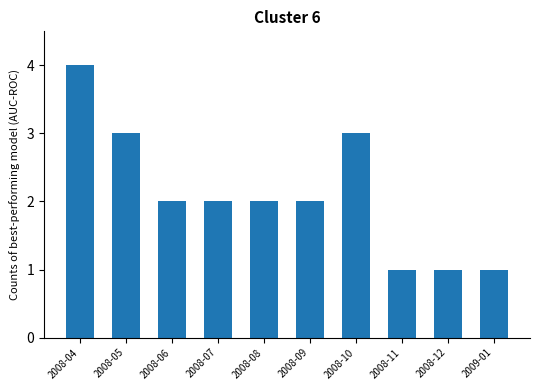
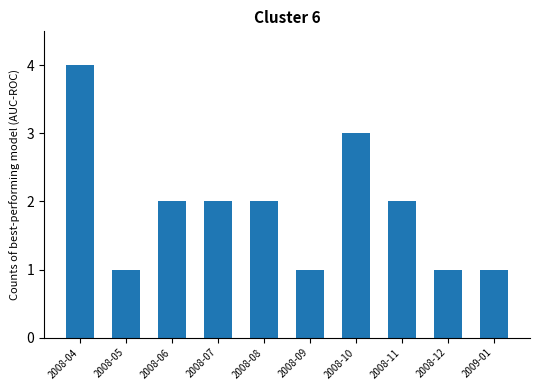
  {
    "2008-04": 4,
-   "2008-05": 3,
+   "2008-05": 1,
    "2008-06": 2,
    "2008-07": 2,
    "2008-08": 2,
-   "2008-09": 2,
+   "2008-09": 1,
    "2008-10": 3,
-   "2008-11": 1,
+   "2008-11": 2,
    "2008-12": 1,
    "2009-01": 1
  }
